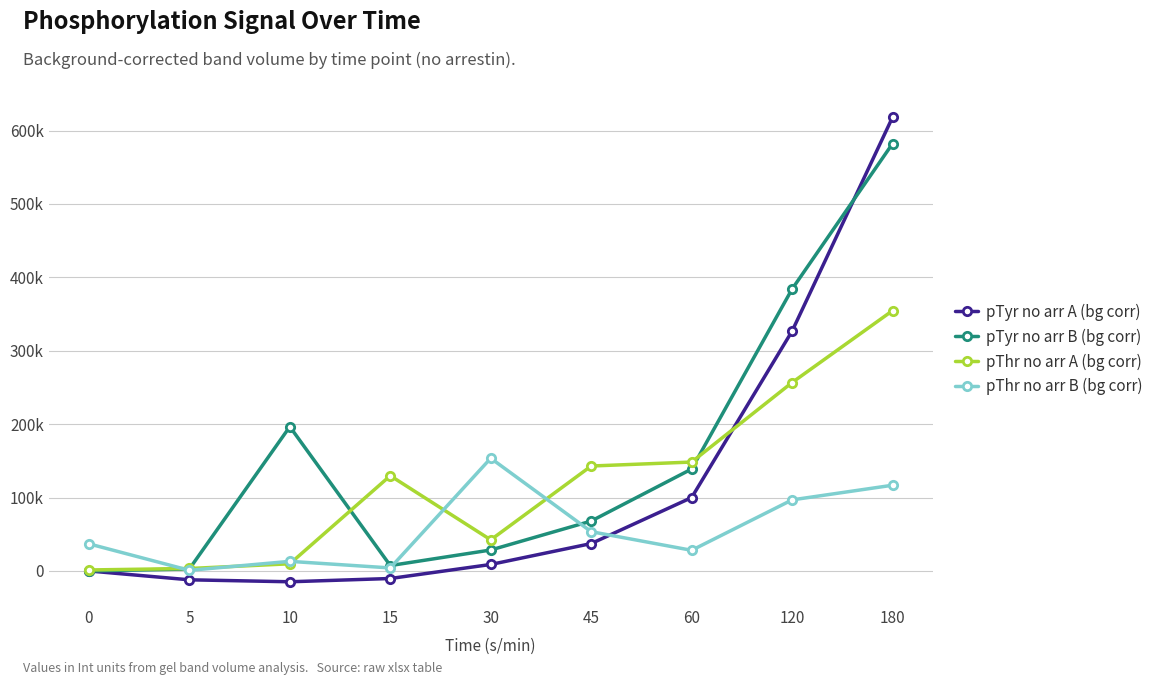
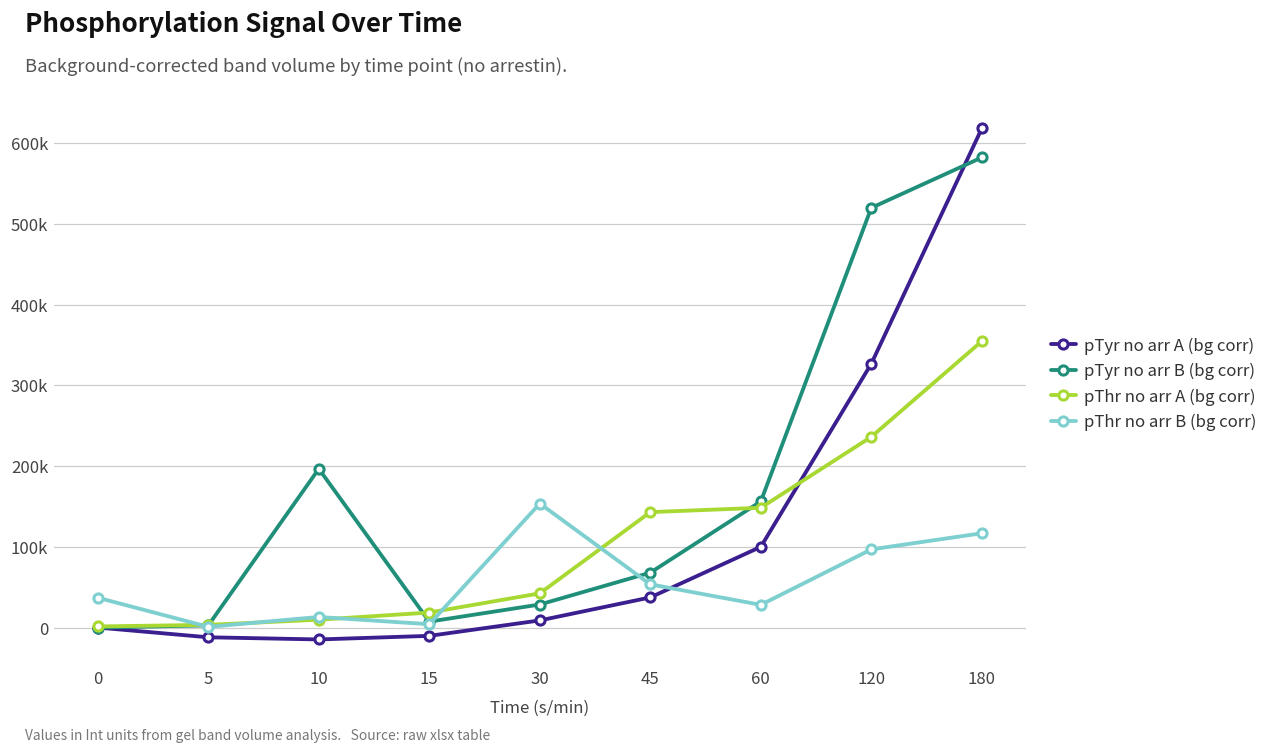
  {
    "pTyr no arr A (bg corr)": {
      "5": -10000,
      "10": -10000,
      "15": -10000,
      "30": 10000,
      "45": 40000,
      "60": 100000,
      "120": 330000,
      "180": 620000
    },
    "pTyr no arr B (bg corr)": {
      "10": 200000,
      "30": 30000,
      "45": 70000,
-     "60": 140000,
-     "120": 380000,
+     "60": 160000,
+     "120": 520000,
      "180": 580000
    },
    "pThr no arr A (bg corr)": {
-     "15": 130000,
+     "15": 20000,
      "30": 40000,
      "45": 140000,
      "60": 150000,
-     "120": 260000,
+     "120": 240000,
      "180": 350000
    },
    "pThr no arr B (bg corr)": {
      "0": 40000,
      "30": 150000,
      "45": 50000,
      "60": 30000,
      "120": 100000,
      "180": 120000
    }
  }
